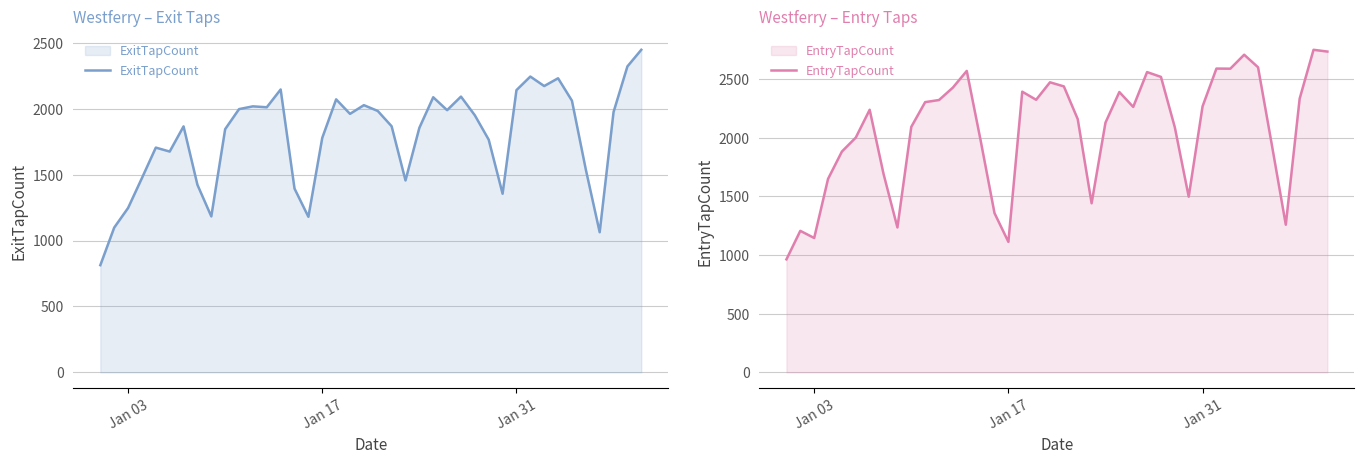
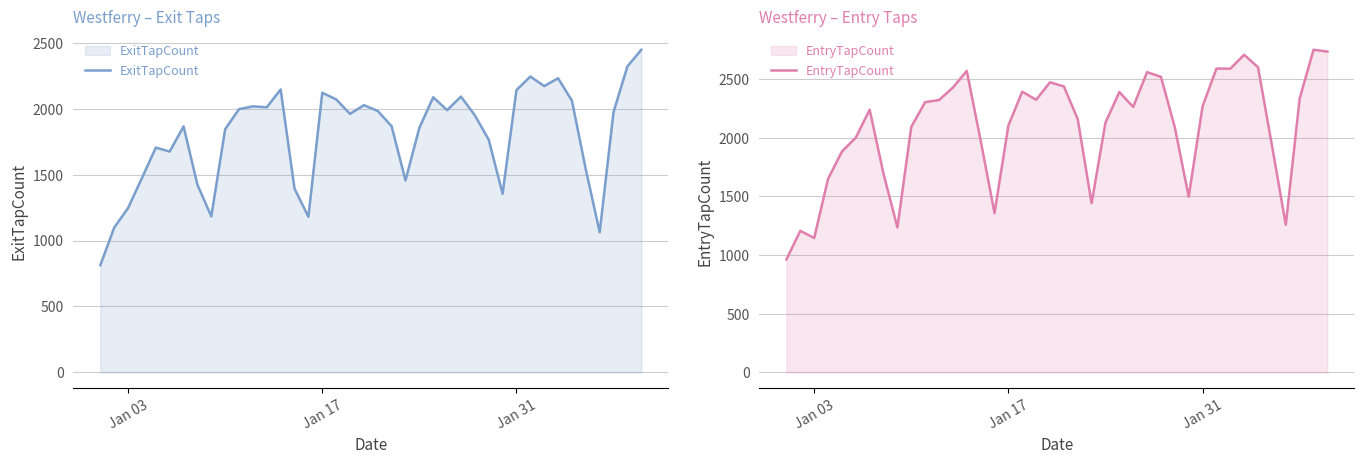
  {
    "Westferry – Exit Taps": {
      "Jan 03": 1250,
-     "Jan 17": 1780,
+     "Jan 17": 2120,
      "Jan 31": 2140
    },
    "Westferry – Entry Taps": {
      "Jan 03": 1150,
-     "Jan 17": 1110,
+     "Jan 17": 2100,
      "Jan 31": 2270
    }
  }
